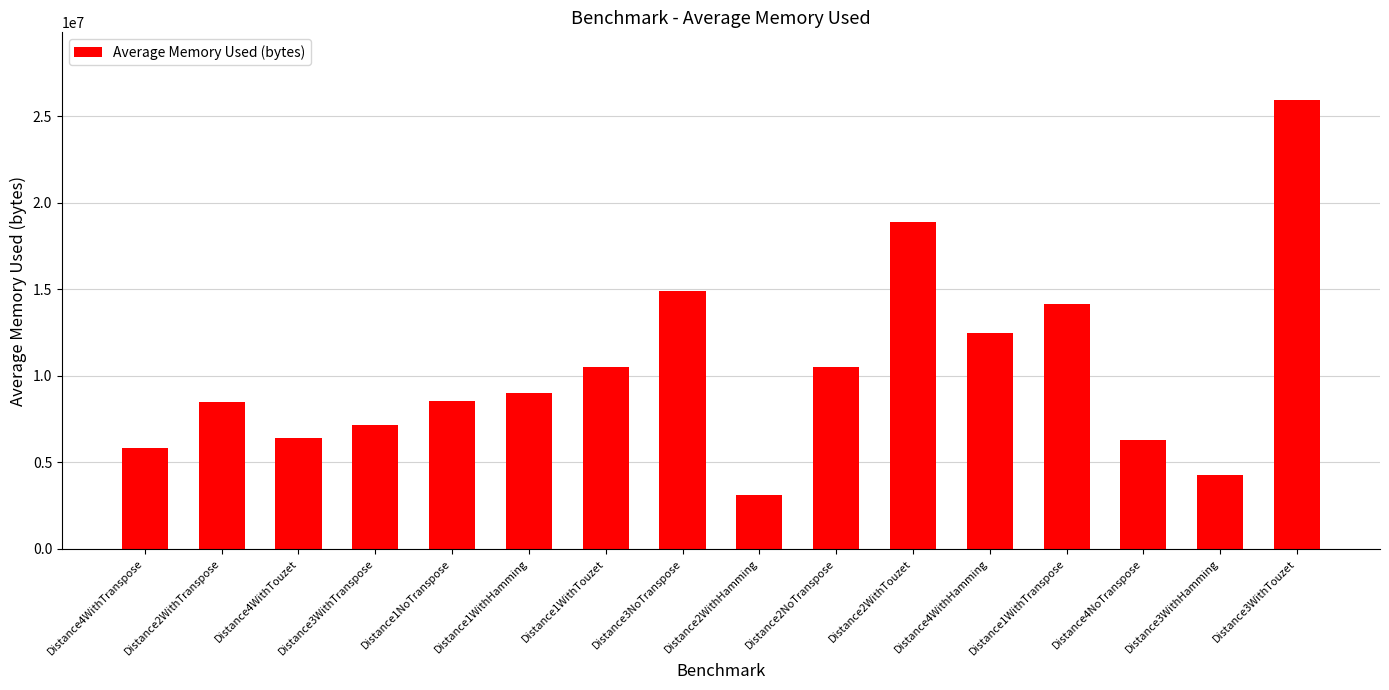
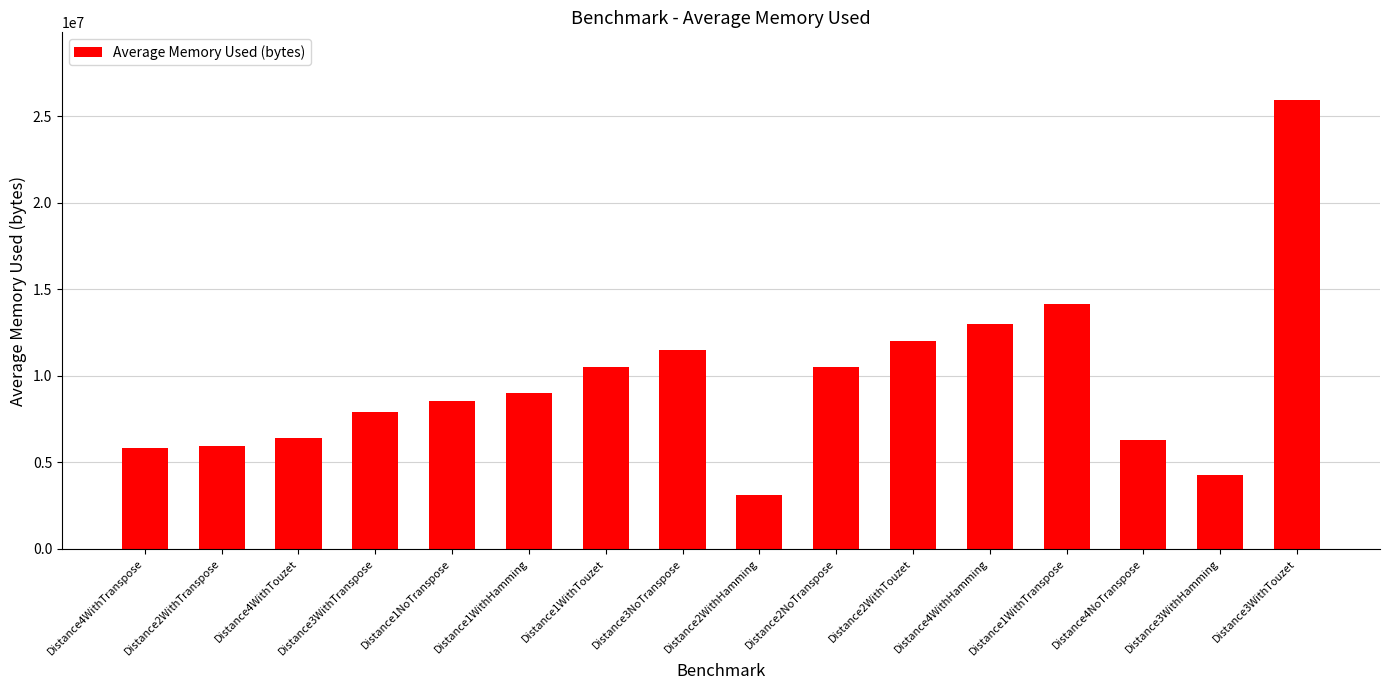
  {
    "Distance4WithTranspose": 5900000,
-   "Distance2WithTranspose": 8500000,
+   "Distance2WithTranspose": 6000000,
    "Distance4WithTouzet": 6400000,
-   "Distance3WithTranspose": 7200000,
+   "Distance3WithTranspose": 7900000,
    "Distance1NoTranspose": 8600000,
    "Distance1WithHamming": 9000000,
    "Distance1WithTouzet": 10500000,
-   "Distance3NoTranspose": 14900000,
+   "Distance3NoTranspose": 11500000,
    "Distance2WithHamming": 3100000,
    "Distance2NoTranspose": 10500000,
-   "Distance2WithTouzet": 18900000,
-   "Distance4WithHamming": 12500000,
+   "Distance2WithTouzet": 12000000,
+   "Distance4WithHamming": 13000000,
    "Distance1WithTranspose": 14200000,
    "Distance4NoTranspose": 6300000,
    "Distance3WithHamming": 4300000,
    "Distance3WithTouzet": 26000000
  }
